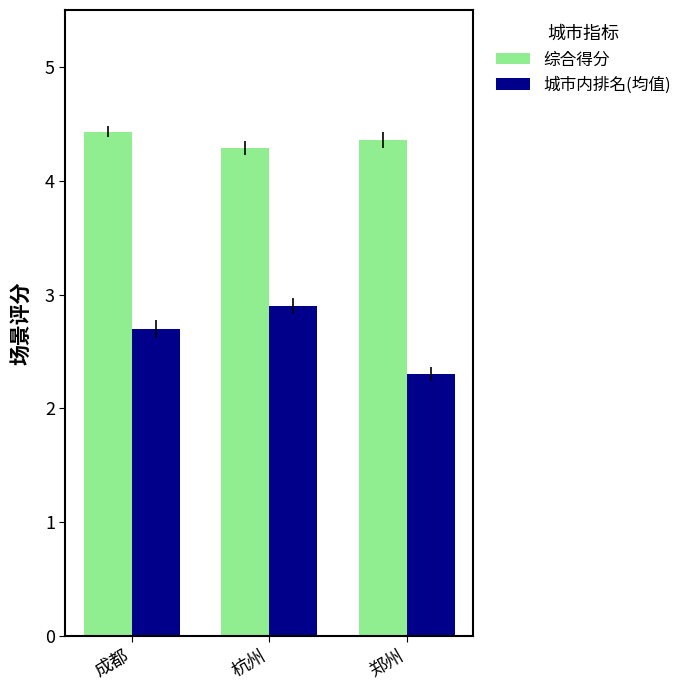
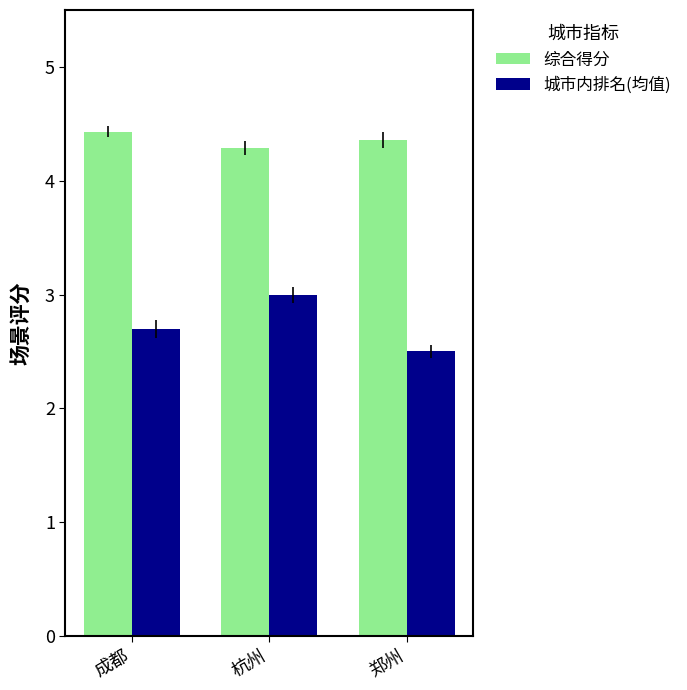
  {
    "综合得分": {
      "成都": 4.43,
      "杭州": 4.3,
      "郑州": 4.36
    },
    "城市内排名(均值)": {
      "成都": 2.7,
-     "杭州": 2.9,
-     "郑州": 2.3
+     "杭州": 3.0,
+     "郑州": 2.5
    }
  }
